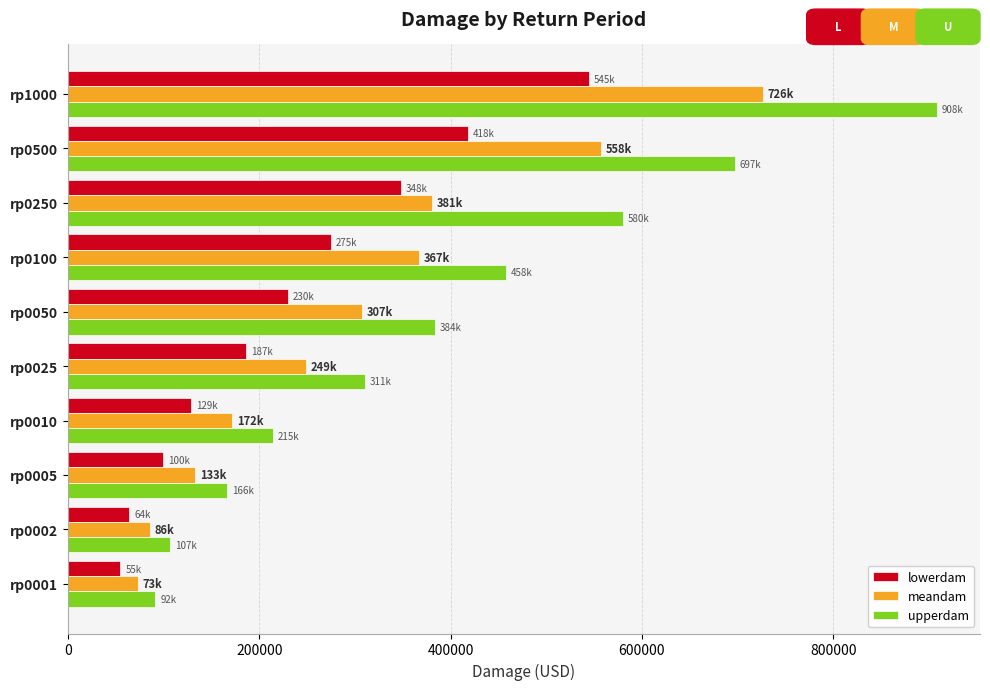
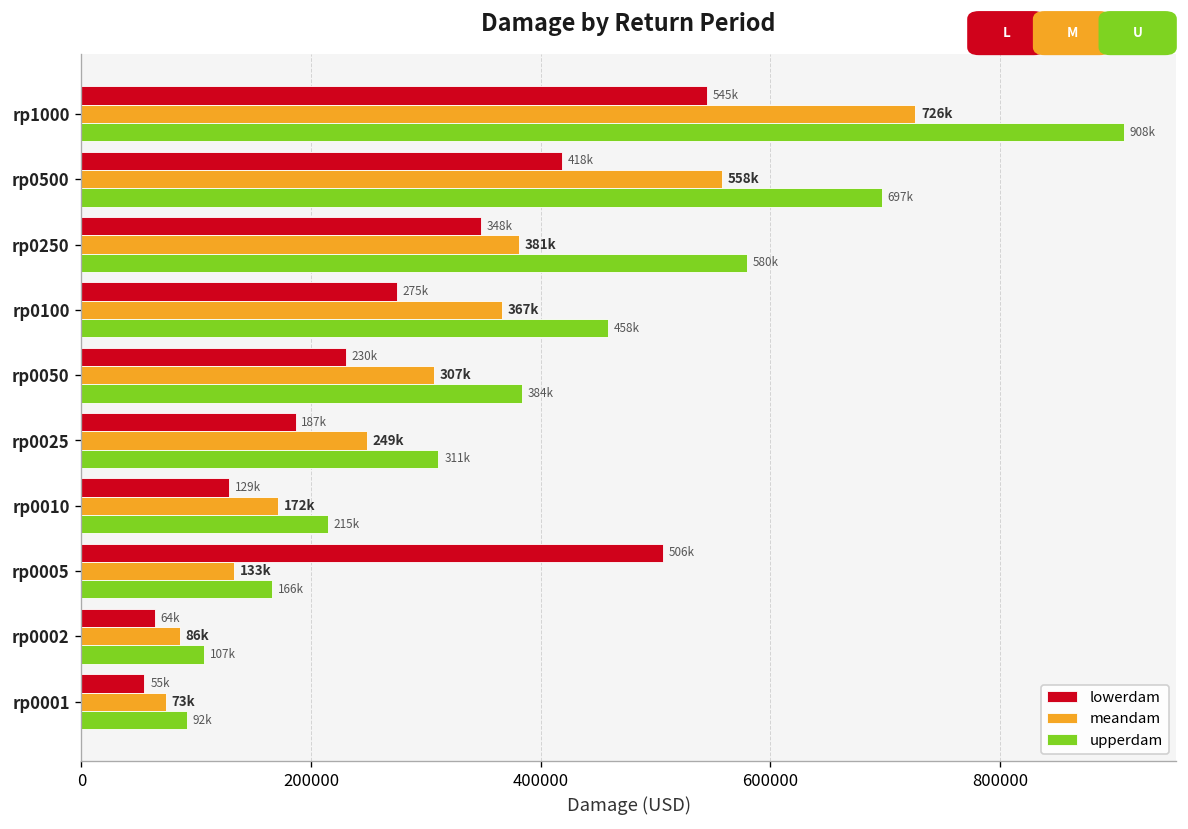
  {
    "lowerdam": {
      "rp1000": "545k",
      "rp0500": "418k",
      "rp0250": "348k",
      "rp0100": "275k",
      "rp0050": "230k",
      "rp0025": "187k",
      "rp0010": "129k",
-     "rp0005": "100k",
+     "rp0005": "506k",
      "rp0002": "64k",
      "rp0001": "55k"
    },
    "meandam": {
      "rp1000": "726k",
      "rp0500": "558k",
      "rp0250": "381k",
      "rp0100": "367k",
      "rp0050": "307k",
      "rp0025": "249k",
      "rp0010": "172k",
      "rp0005": "133k",
      "rp0002": "86k",
      "rp0001": "73k"
    },
    "upperdam": {
      "rp1000": "908k",
      "rp0500": "697k",
      "rp0250": "580k",
      "rp0100": "458k",
      "rp0050": "384k",
      "rp0025": "311k",
      "rp0010": "215k",
      "rp0005": "166k",
      "rp0002": "107k",
      "rp0001": "92k"
    }
  }
